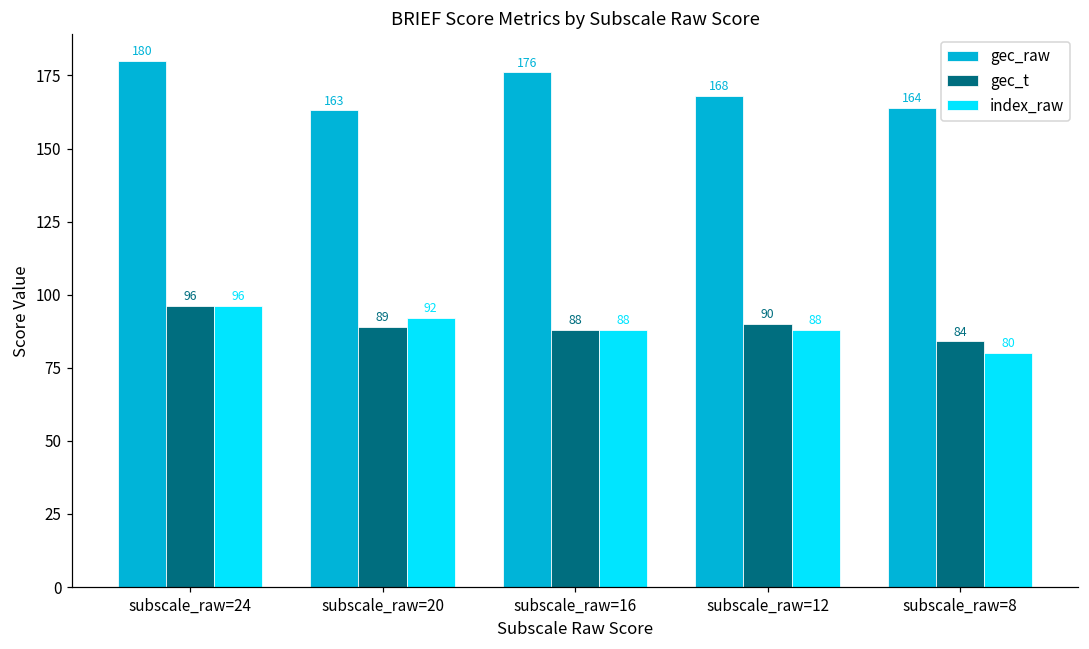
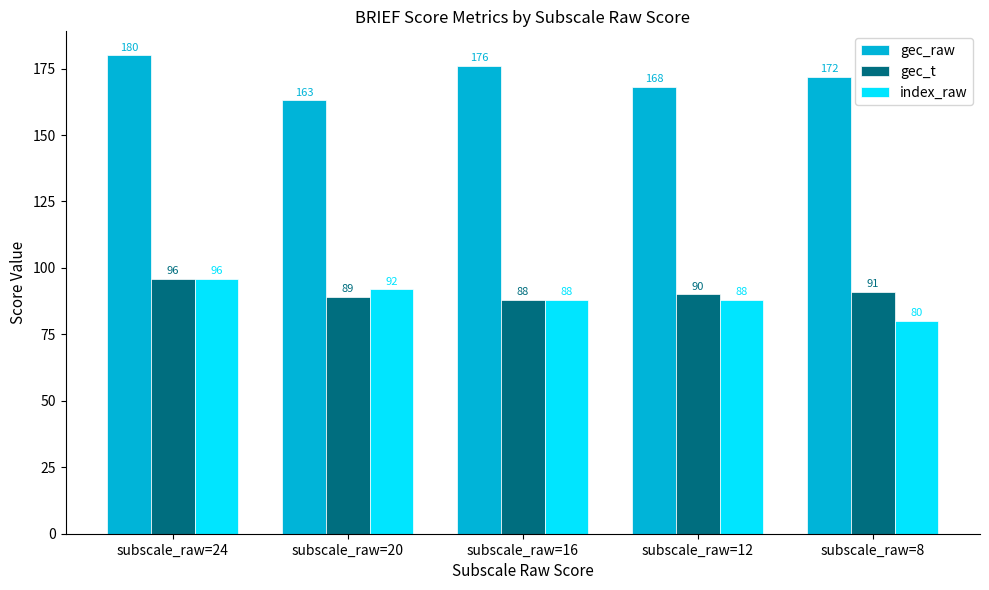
  {
    "gec_raw": {
      "subscale_raw=24": 180,
      "subscale_raw=20": 163,
      "subscale_raw=16": 176,
      "subscale_raw=12": 168,
-     "subscale_raw=8": 164
+     "subscale_raw=8": 172
    },
    "gec_t": {
      "subscale_raw=24": 96,
      "subscale_raw=20": 89,
      "subscale_raw=16": 88,
      "subscale_raw=12": 90,
-     "subscale_raw=8": 84
+     "subscale_raw=8": 91
    },
    "index_raw": {
      "subscale_raw=24": 96,
      "subscale_raw=20": 92,
      "subscale_raw=16": 88,
      "subscale_raw=12": 88,
      "subscale_raw=8": 80
    }
  }
